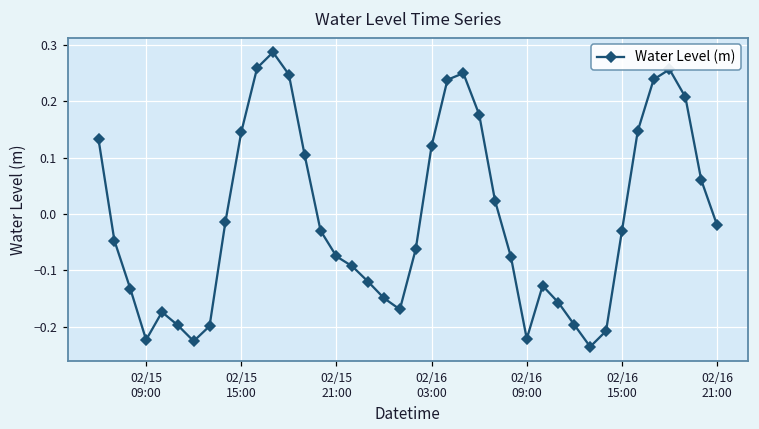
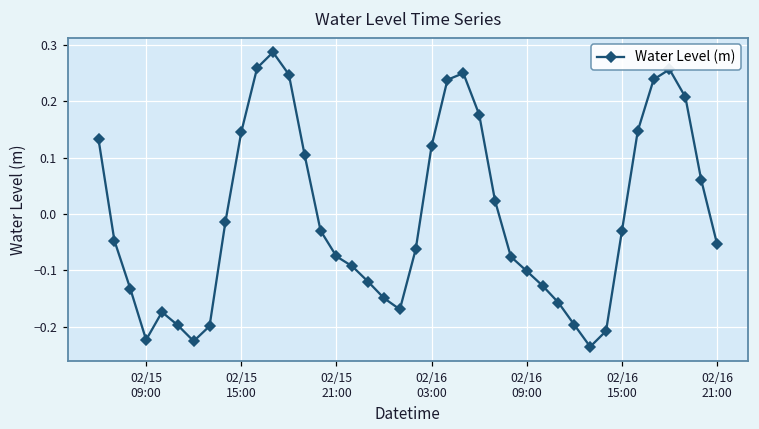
  {
    "02/15 09:00": -0.22,
    "02/15 15:00": 0.15,
    "02/15 21:00": -0.08,
    "02/16 03:00": 0.12,
-   "02/16 09:00": -0.22,
+   "02/16 09:00": -0.10,
    "02/16 15:00": -0.03,
-   "02/16 21:00": -0.02
+   "02/16 21:00": -0.05
  }
